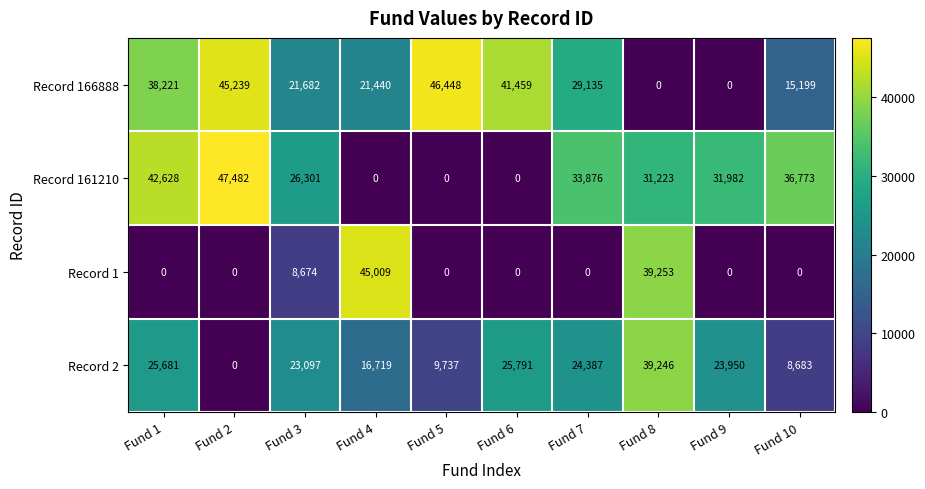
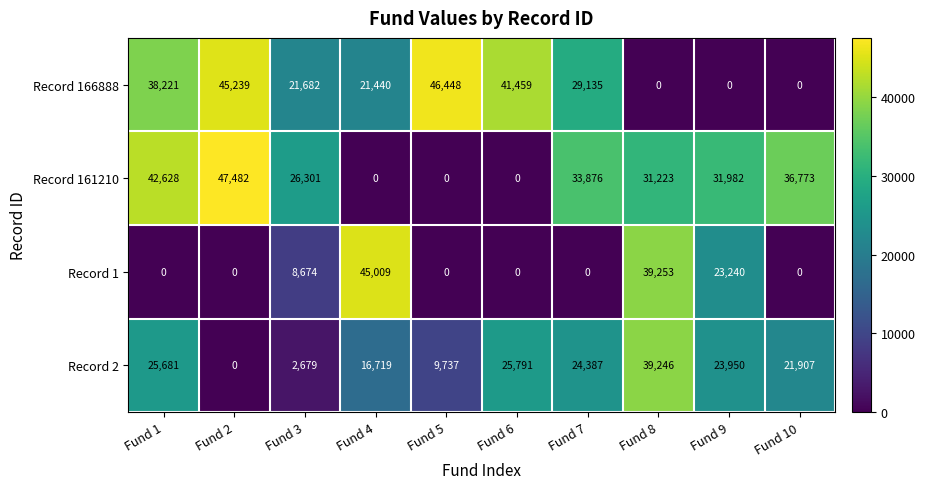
  {
    "Record 166888": {
      "Fund 1": "38,221",
      "Fund 2": "45,239",
      "Fund 3": "21,682",
      "Fund 4": "21,440",
      "Fund 5": "46,448",
      "Fund 6": "41,459",
      "Fund 7": "29,135",
      "Fund 8": "0",
      "Fund 9": "0",
-     "Fund 10": "15,199"
+     "Fund 10": "0"
    },
    "Record 161210": {
      "Fund 1": "42,628",
      "Fund 2": "47,482",
      "Fund 3": "26,301",
      "Fund 4": "0",
      "Fund 5": "0",
      "Fund 6": "0",
      "Fund 7": "33,876",
      "Fund 8": "31,223",
      "Fund 9": "31,982",
      "Fund 10": "36,773"
    },
    "Record 1": {
      "Fund 1": "0",
      "Fund 2": "0",
      "Fund 3": "8,674",
      "Fund 4": "45,009",
      "Fund 5": "0",
      "Fund 6": "0",
      "Fund 7": "0",
      "Fund 8": "39,253",
-     "Fund 9": "0",
+     "Fund 9": "23,240",
      "Fund 10": "0"
    },
    "Record 2": {
      "Fund 1": "25,681",
      "Fund 2": "0",
-     "Fund 3": "23,097",
+     "Fund 3": "2,679",
      "Fund 4": "16,719",
      "Fund 5": "9,737",
      "Fund 6": "25,791",
      "Fund 7": "24,387",
      "Fund 8": "39,246",
      "Fund 9": "23,950",
-     "Fund 10": "8,683"
+     "Fund 10": "21,907"
    }
  }
